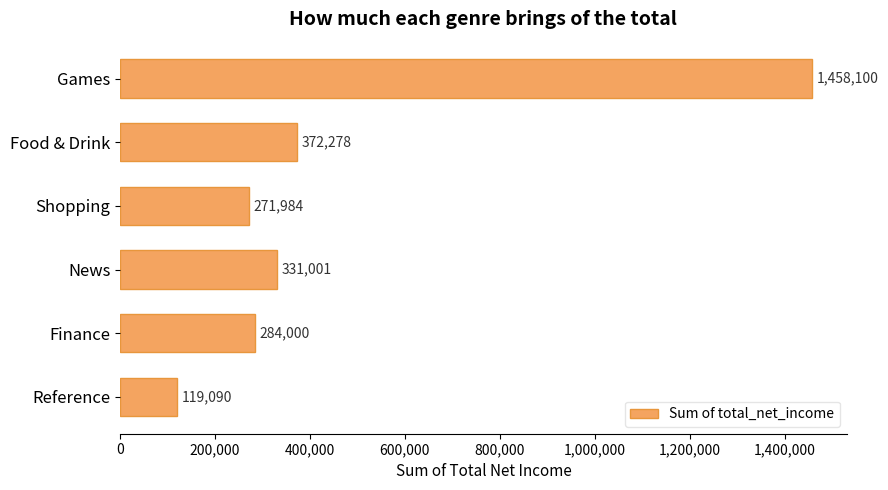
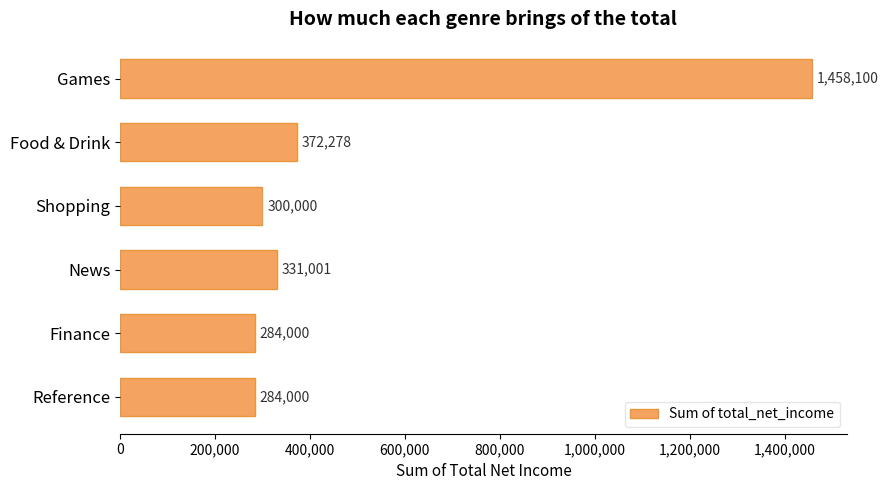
  {
    "Games": "1,458,100",
    "Food & Drink": "372,278",
-   "Shopping": "271,984",
+   "Shopping": "300,000",
    "News": "331,001",
    "Finance": "284,000",
-   "Reference": "119,090"
+   "Reference": "284,000"
  }
